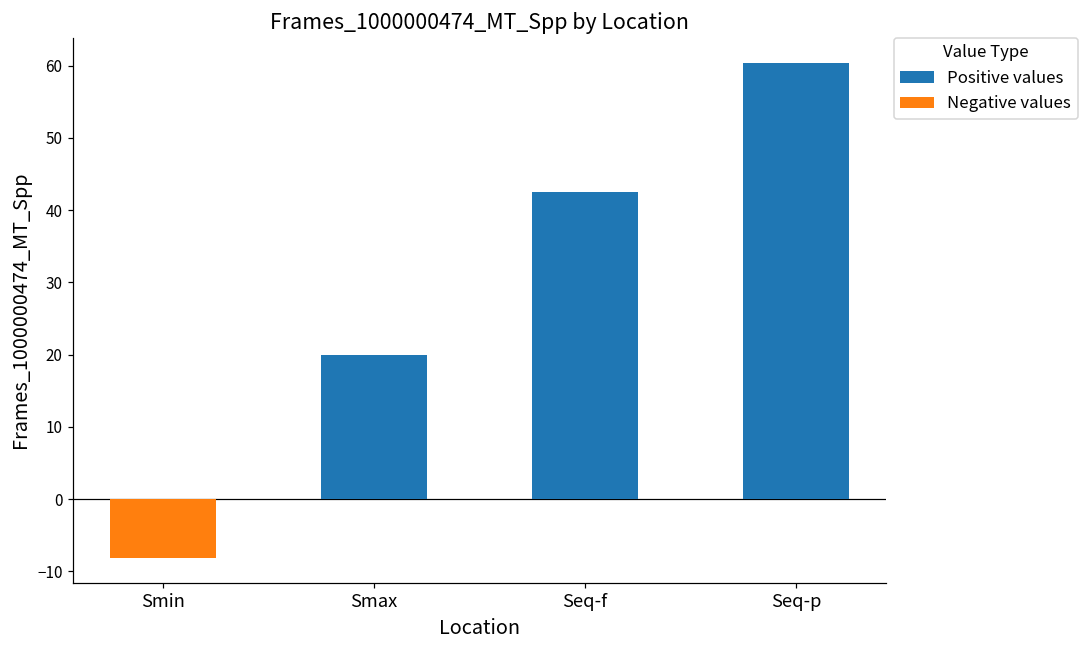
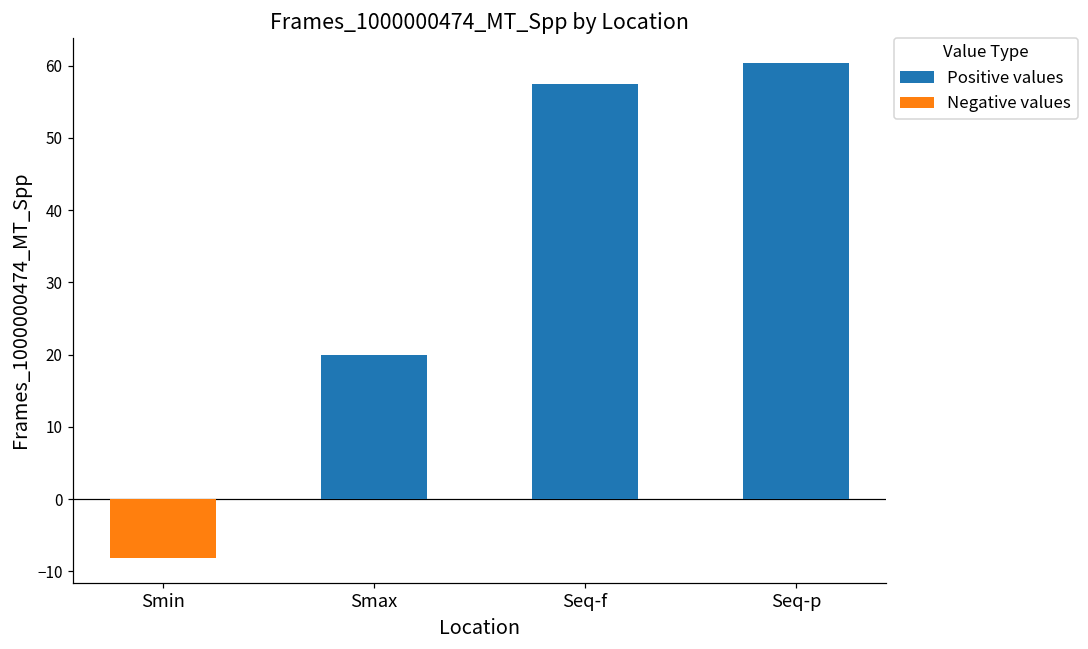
  {
    "Positive values": {
      "Smin": 0,
      "Smax": 20,
-     "Seq-f": 43,
+     "Seq-f": 58,
      "Seq-p": 60
    },
    "Negative values": {
      "Smin": -8,
      "Smax": 0,
      "Seq-f": 0,
      "Seq-p": 0
    }
  }
